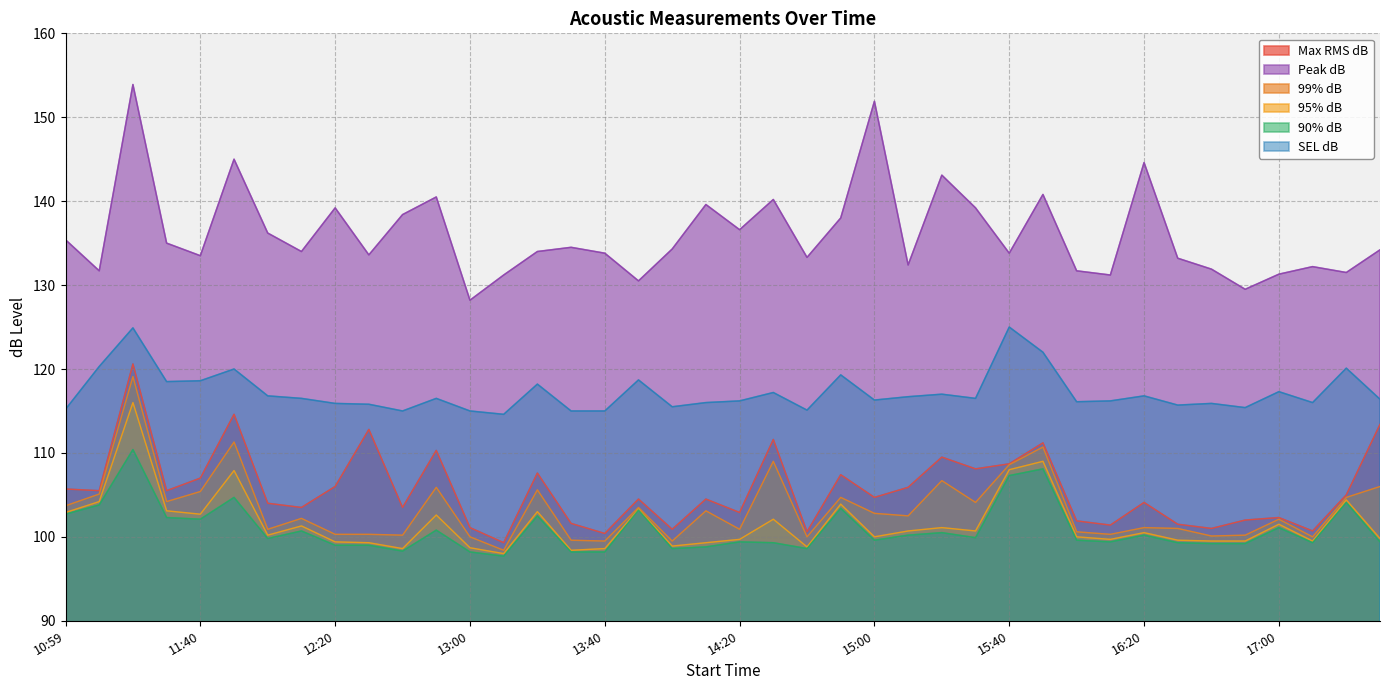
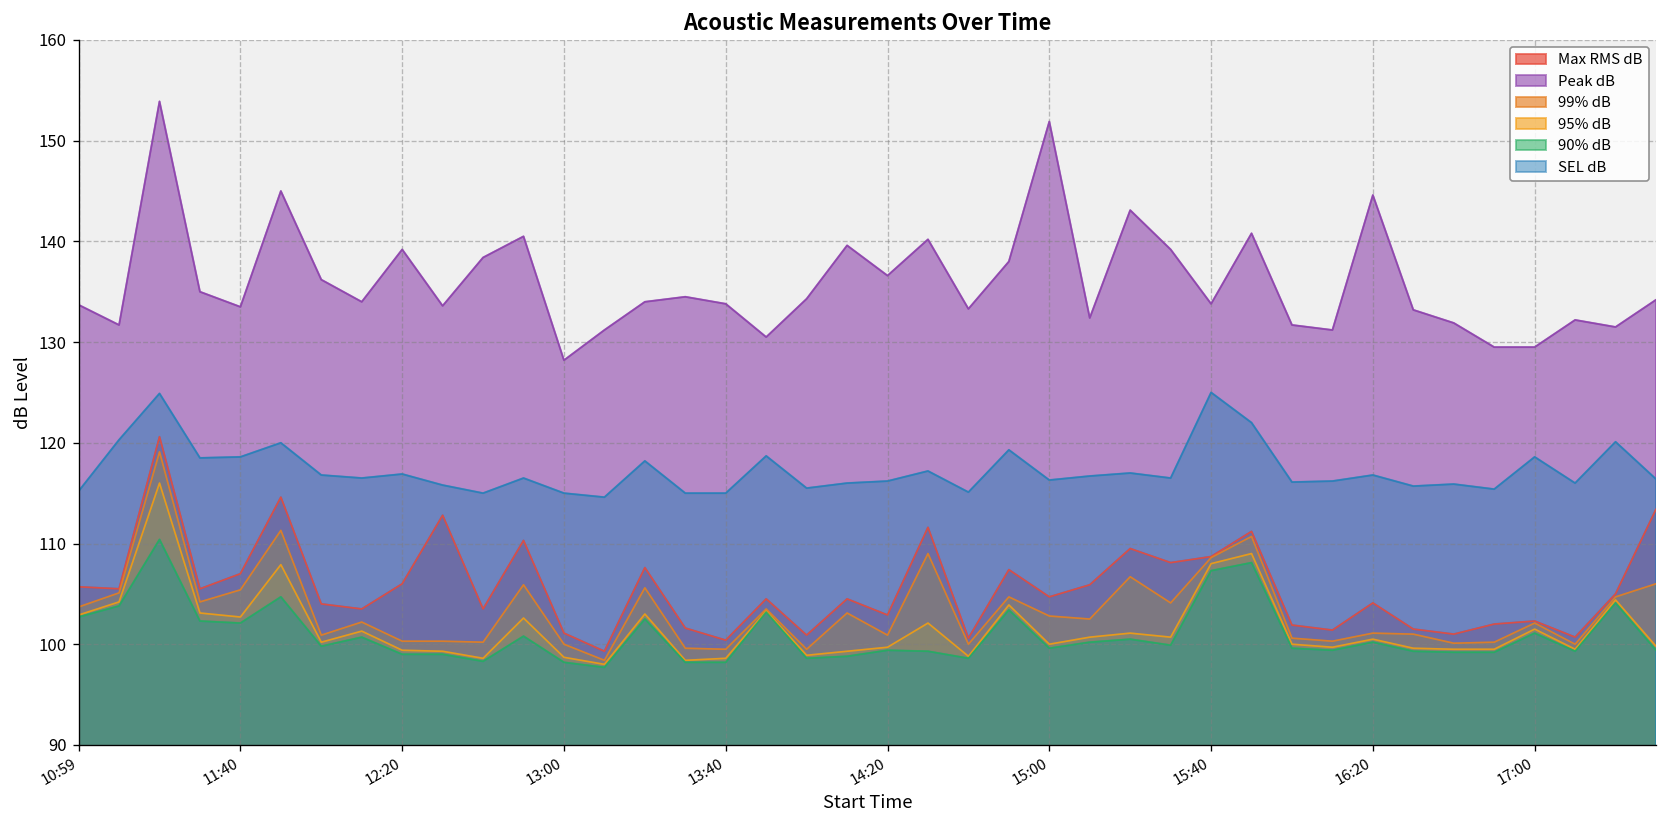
  {
    "Peak dB": {
-     "10:59": 135,
+     "10:59": 134,
      "11:40": 134,
      "12:20": 139,
      "13:00": 128,
      "13:40": 134,
      "14:20": 137,
      "15:00": 152,
      "15:40": 134,
      "16:20": 145,
-     "17:00": 131
+     "17:00": 130
    },
    "90% dB": {
      "11:40": 102,
      "12:20": 99,
      "13:00": 98,
      "13:40": 98,
      "15:00": 100,
      "15:40": 107,
      "17:00": 101
    },
    "SEL dB": {
      "10:59": 115,
      "11:40": 119,
-     "12:20": 116,
+     "12:20": 117,
      "13:00": 115,
      "13:40": 115,
      "14:20": 116,
      "15:00": 116,
      "15:40": 125,
      "16:20": 117,
-     "17:00": 117
+     "17:00": 119
    }
  }
